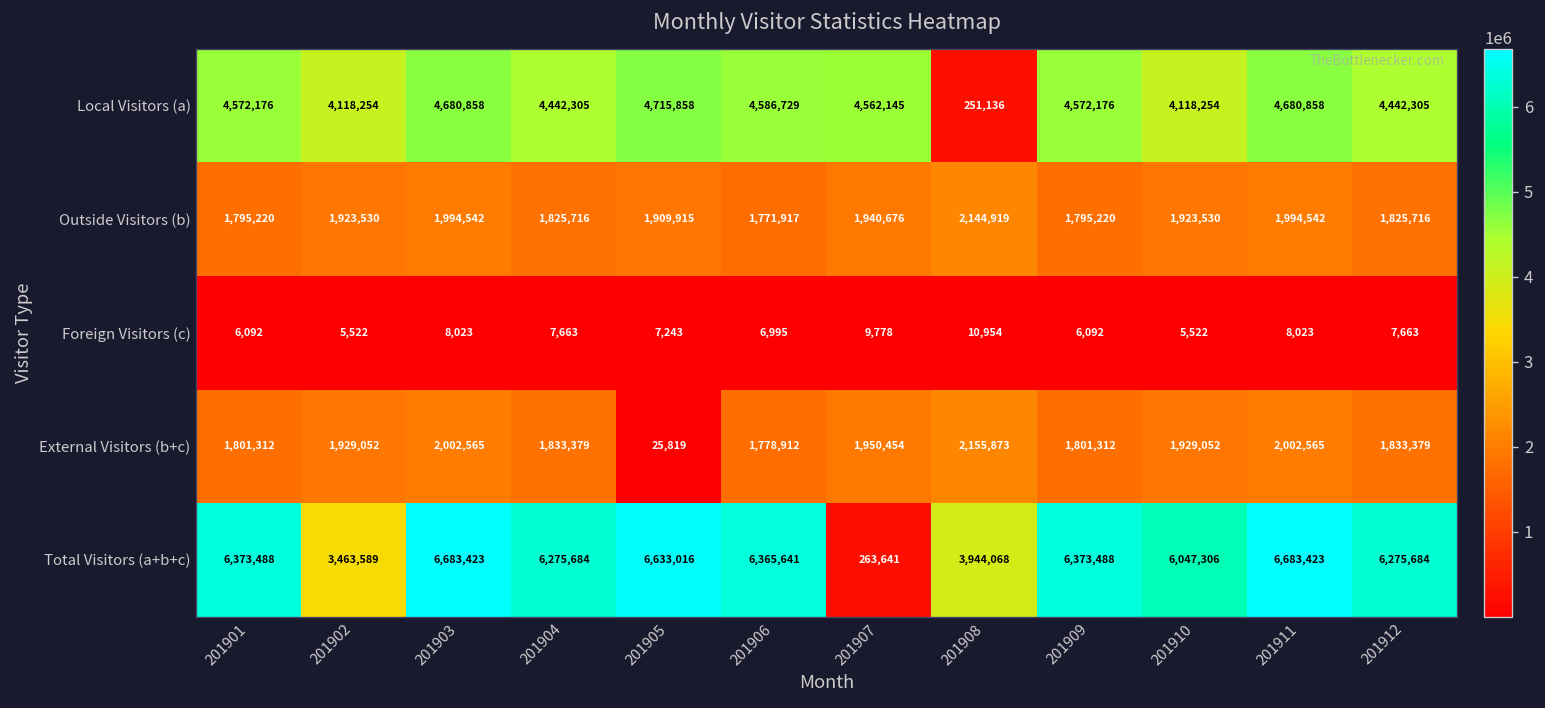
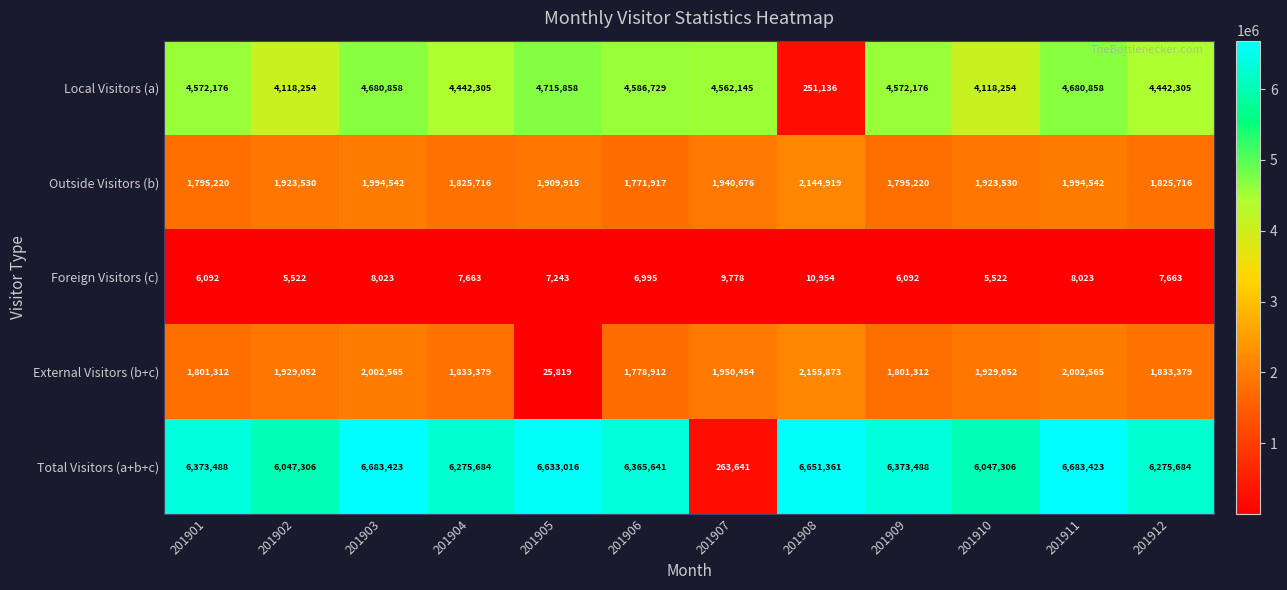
  {
    "Local Visitors (a)": {
      "201901": "4,572,176",
      "201902": "4,118,254",
      "201903": "4,680,858",
      "201904": "4,442,305",
      "201905": "4,715,858",
      "201906": "4,586,729",
      "201907": "4,562,145",
      "201908": "251,136",
      "201909": "4,572,176",
      "201910": "4,118,254",
      "201911": "4,680,858"
    },
    "Outside Visitors (b)": {
      "201901": "1,795,220",
      "201902": "1,923,530",
      "201903": "1,994,542",
      "201904": "1,825,716",
      "201905": "1,909,915",
      "201906": "1,771,917",
      "201907": "1,940,676",
      "201908": "2,144,919",
      "201909": "1,795,220",
      "201910": "1,923,530",
      "201911": "1,994,542",
      "201912": "1,825,716"
    },
    "Foreign Visitors (c)": {
      "201901": "6,092",
      "201902": "5,522",
      "201903": "8,023",
      "201904": "7,663",
      "201905": "7,243",
      "201906": "6,995",
      "201907": "9,778",
      "201908": "10,954",
      "201909": "6,092",
      "201910": "5,522",
      "201911": "8,023",
      "201912": "7,663"
    },
    "External Visitors (b+c)": {
      "201901": "1,801,312",
      "201902": "1,929,052",
      "201903": "2,002,565",
      "201904": "1,833,379",
      "201905": "25,819",
      "201906": "1,778,912",
      "201907": "1,950,454",
      "201908": "2,155,873",
      "201909": "1,801,312",
      "201910": "1,929,052",
      "201911": "2,002,565",
      "201912": "1,833,379"
    },
    "Total Visitors (a+b+c)": {
      "201901": "6,373,488",
-     "201902": "3,463,589",
+     "201902": "6,047,306",
      "201903": "6,683,423",
      "201904": "6,275,684",
      "201905": "6,633,016",
      "201906": "6,365,641",
      "201907": "263,641",
-     "201908": "3,944,068",
+     "201908": "6,651,361",
      "201909": "6,373,488",
      "201910": "6,047,306",
      "201911": "6,683,423",
      "201912": "6,275,684"
    }
  }
